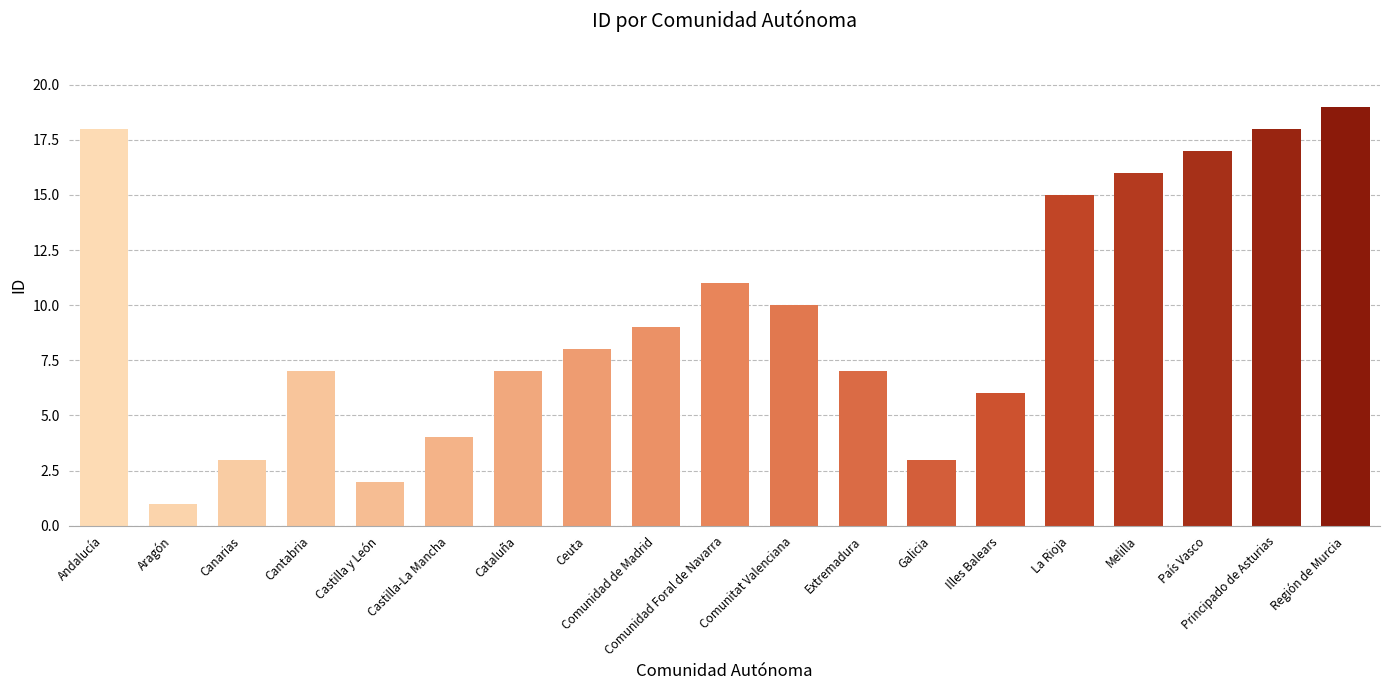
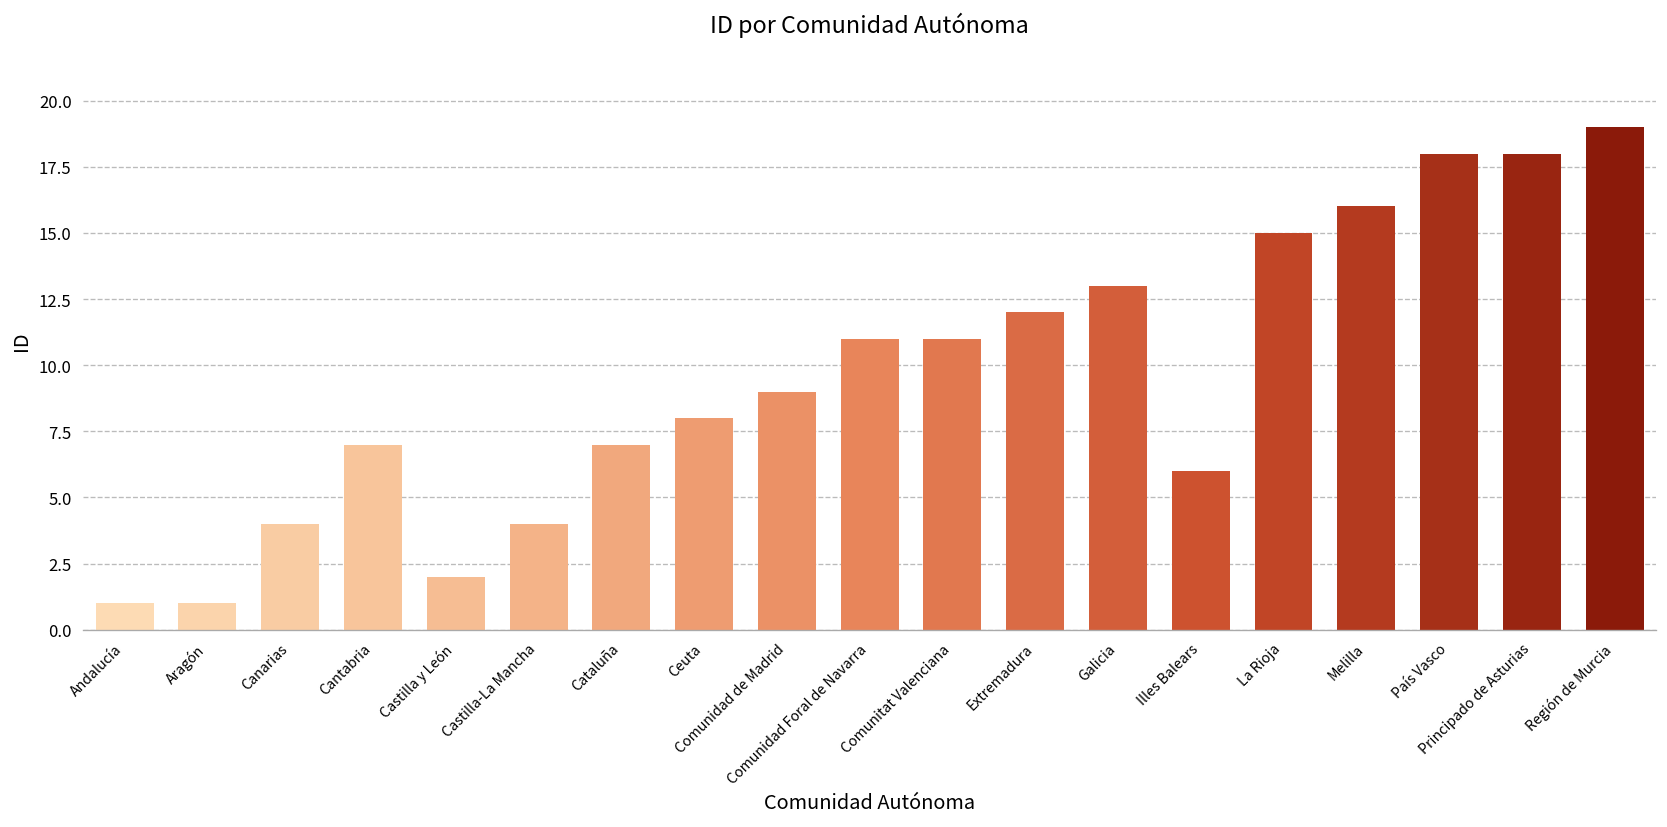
  {
-   "Andalucía": 18,
+   "Andalucía": 1,
    "Aragón": 1,
-   "Canarias": 3,
+   "Canarias": 4,
    "Cantabria": 7,
    "Castilla y León": 2,
    "Castilla-La Mancha": 4,
    "Cataluña": 7,
    "Ceuta": 8,
    "Comunidad de Madrid": 9,
    "Comunidad Foral de Navarra": 11,
-   "Comunitat Valenciana": 10,
-   "Extremadura": 7,
-   "Galicia": 3,
+   "Comunitat Valenciana": 11,
+   "Extremadura": 12,
+   "Galicia": 13,
    "Illes Balears": 6,
    "La Rioja": 15,
    "Melilla": 16,
-   "País Vasco": 17,
+   "País Vasco": 18,
    "Principado de Asturias": 18,
    "Región de Murcia": 19
  }
